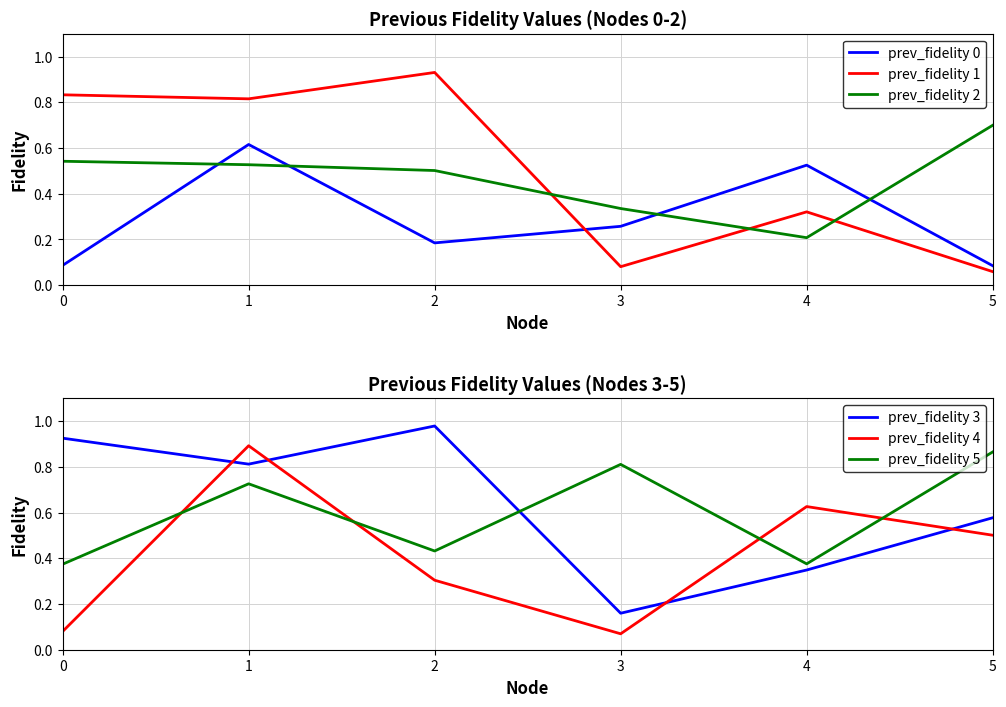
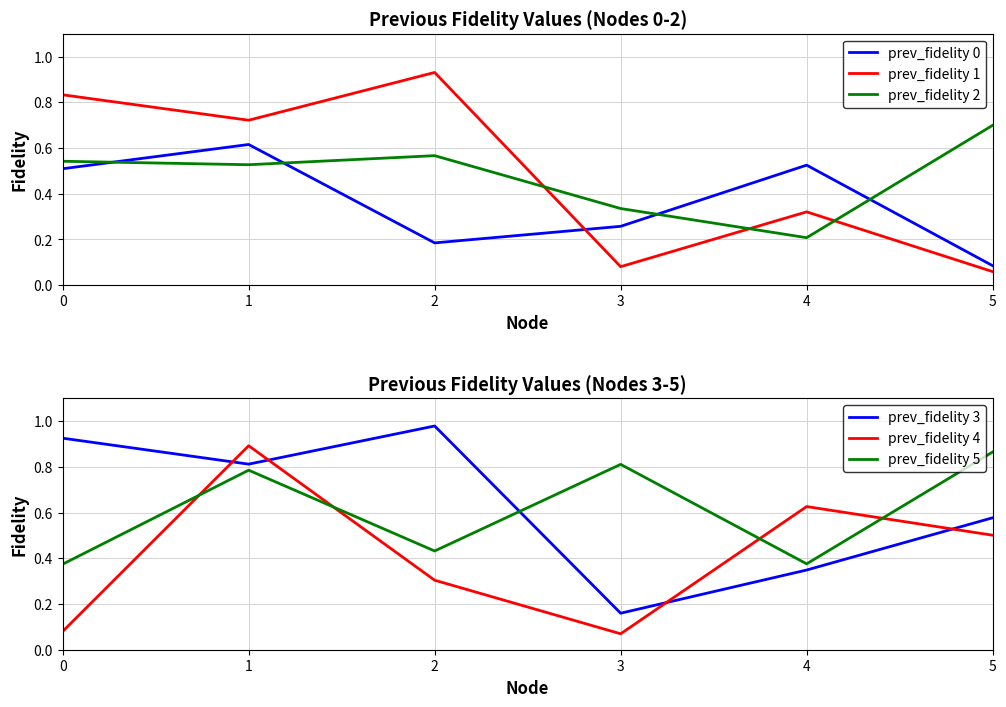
  {
    "Previous Fidelity Values (Nodes 0-2)": {
      "prev_fidelity 0": {
-       "0": 0.09,
+       "0": 0.51,
        "1": 0.62,
        "2": 0.18,
        "3": 0.26,
        "4": 0.52,
        "5": 0.09
      },
      "prev_fidelity 1": {
        "0": 0.83,
-       "1": 0.82,
+       "1": 0.72,
        "2": 0.93,
        "3": 0.08,
        "4": 0.32,
        "5": 0.06
      },
      "prev_fidelity 2": {
        "0": 0.54,
        "1": 0.53,
-       "2": 0.50,
+       "2": 0.57,
        "3": 0.34,
        "4": 0.21,
        "5": 0.70
      }
    },
    "Previous Fidelity Values (Nodes 3-5)": {
      "prev_fidelity 3": {
        "0": 0.93,
        "1": 0.81,
        "2": 0.98,
        "3": 0.16,
        "4": 0.35,
        "5": 0.58
      },
      "prev_fidelity 4": {
        "0": 0.08,
        "1": 0.89,
        "2": 0.30,
        "3": 0.07,
        "4": 0.63,
        "5": 0.50
      },
      "prev_fidelity 5": {
        "0": 0.37,
-       "1": 0.73,
+       "1": 0.79,
        "2": 0.43,
        "3": 0.81,
        "4": 0.38,
        "5": 0.87
      }
    }
  }
